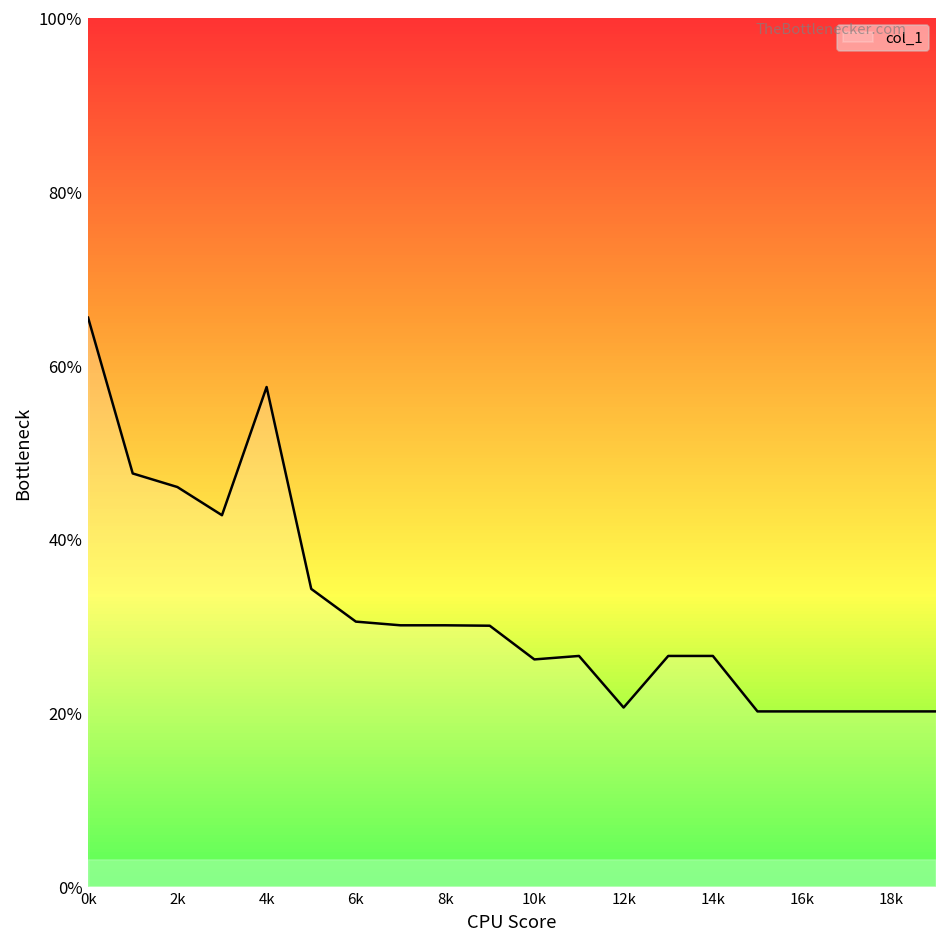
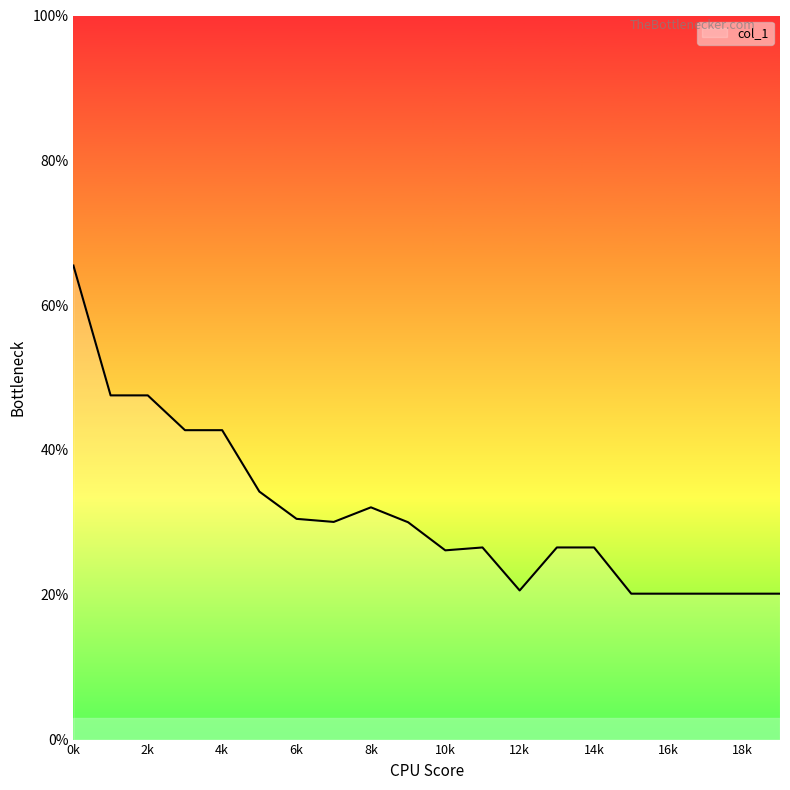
  {
    "0k": "65%",
-   "2k": "46%",
-   "4k": "57%",
+   "2k": "48%",
+   "4k": "43%",
    "6k": "30%",
-   "8k": "30%",
+   "8k": "32%",
    "10k": "26%",
    "12k": "21%",
    "14k": "27%",
    "16k": "20%",
    "18k": "20%"
  }
